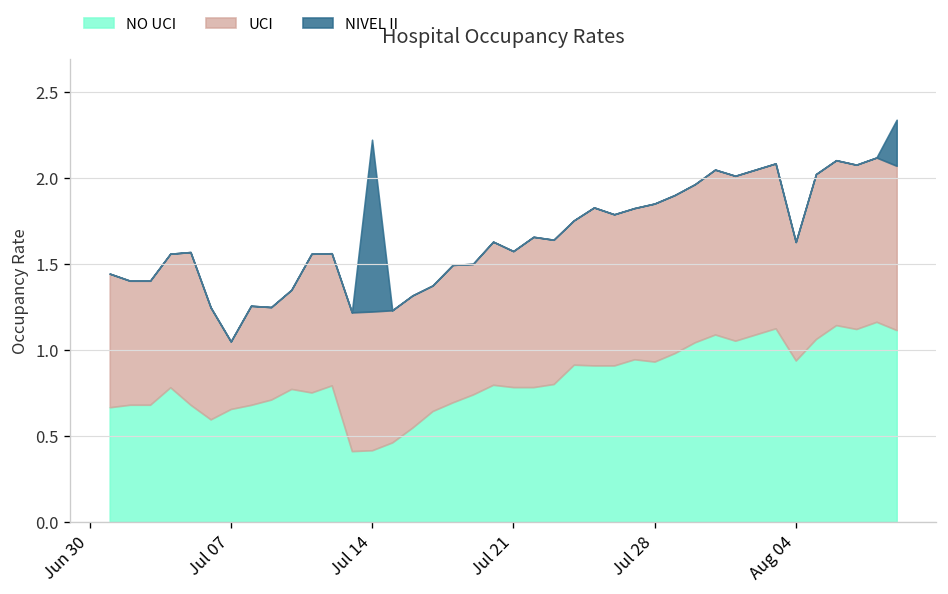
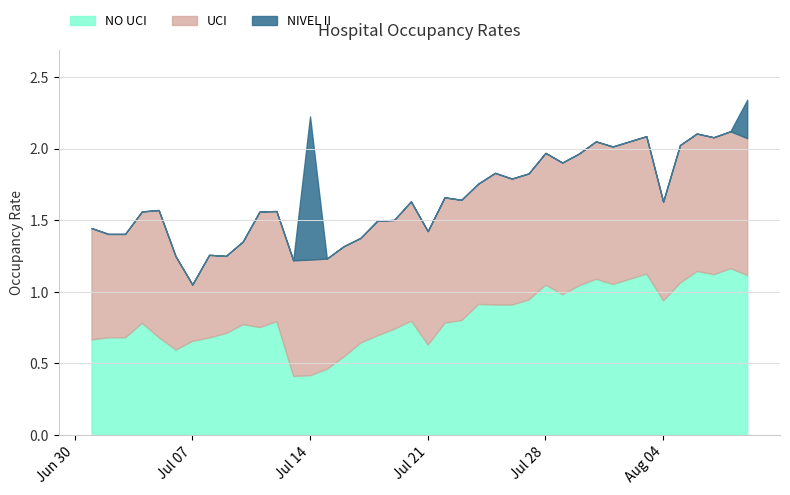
  {
    "NO UCI": {
      "Jul 07": 0.66,
      "Jul 14": 0.42,
-     "Jul 21": 0.78,
-     "Jul 28": 0.93,
+     "Jul 21": 0.63,
+     "Jul 28": 1.05,
      "Aug 04": 0.94
    },
    "UCI": {
      "Jul 14": 0.81
    },
    "NIVEL II": {
      "Jul 14": 1.00
    }
  }
